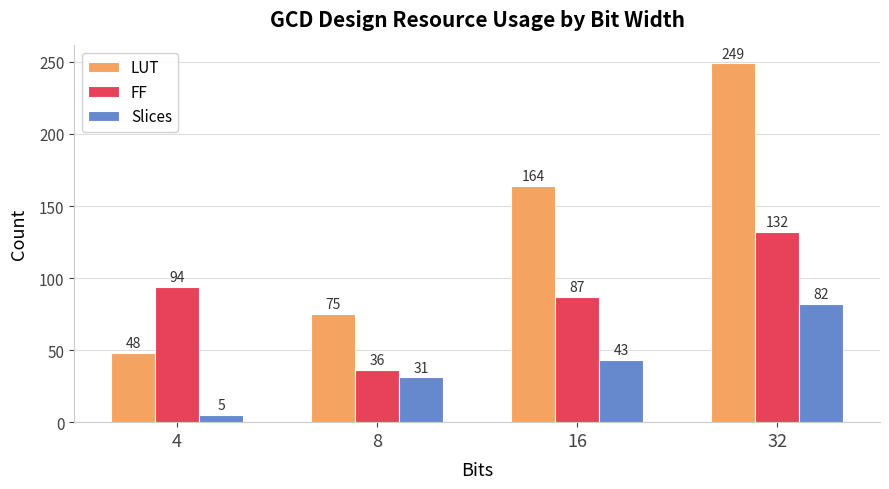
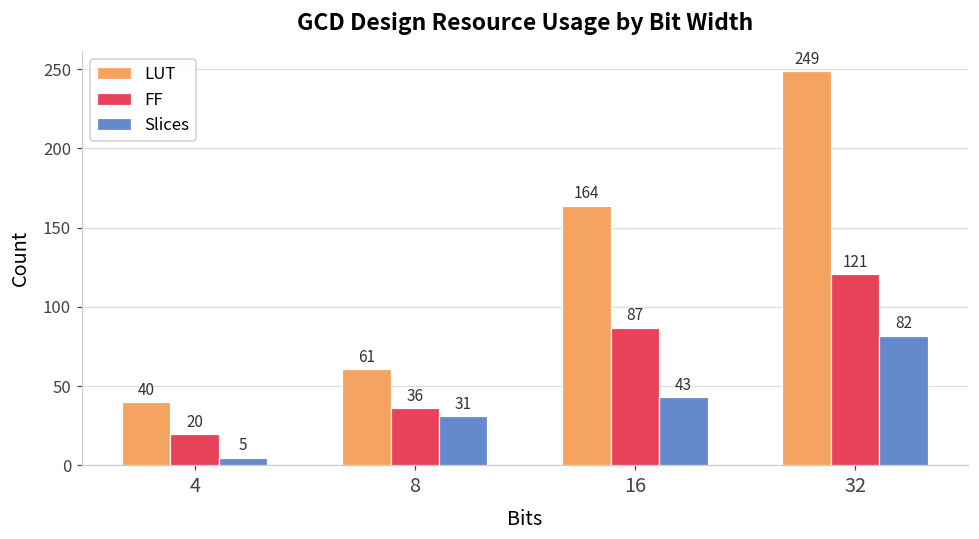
  {
    "LUT": {
-     "4": 48,
-     "8": 75,
+     "4": 40,
+     "8": 61,
      "16": 164,
      "32": 249
    },
    "FF": {
-     "4": 94,
+     "4": 20,
      "8": 36,
      "16": 87,
-     "32": 132
+     "32": 121
    },
    "Slices": {
      "4": 5,
      "8": 31,
      "16": 43,
      "32": 82
    }
  }
